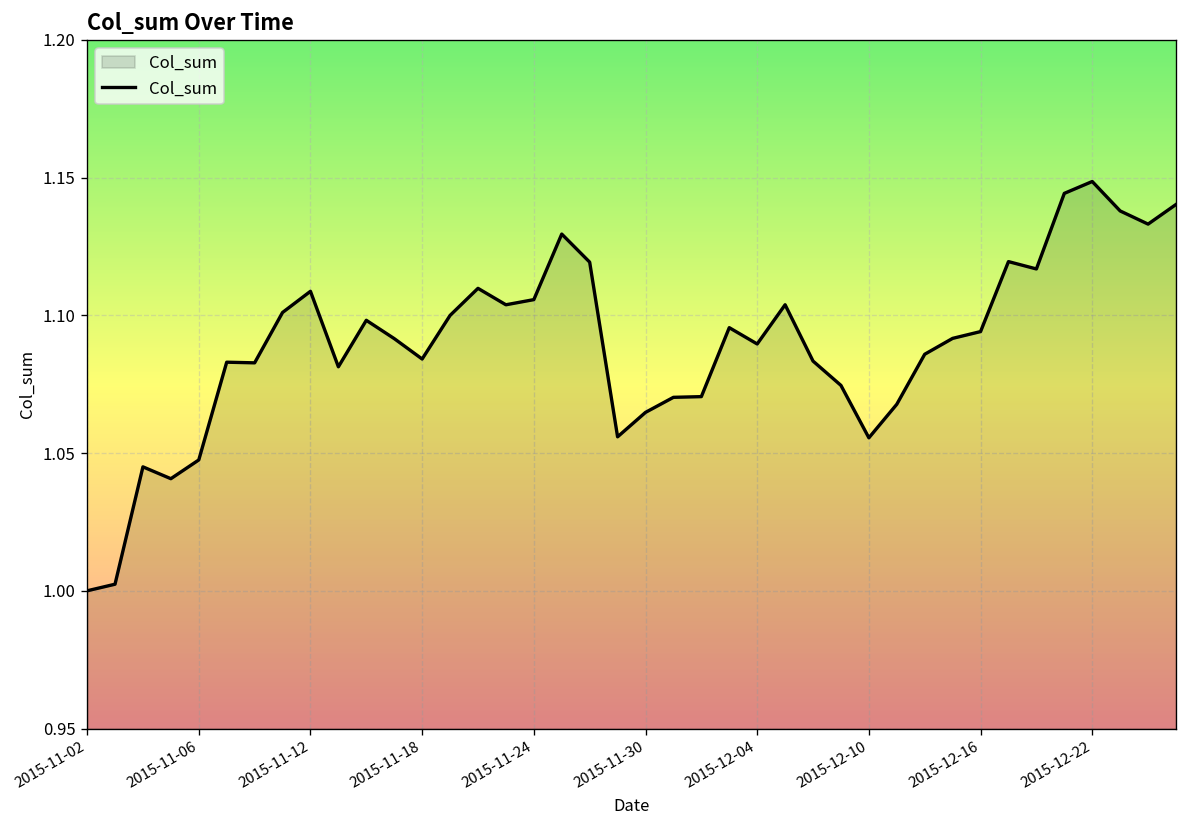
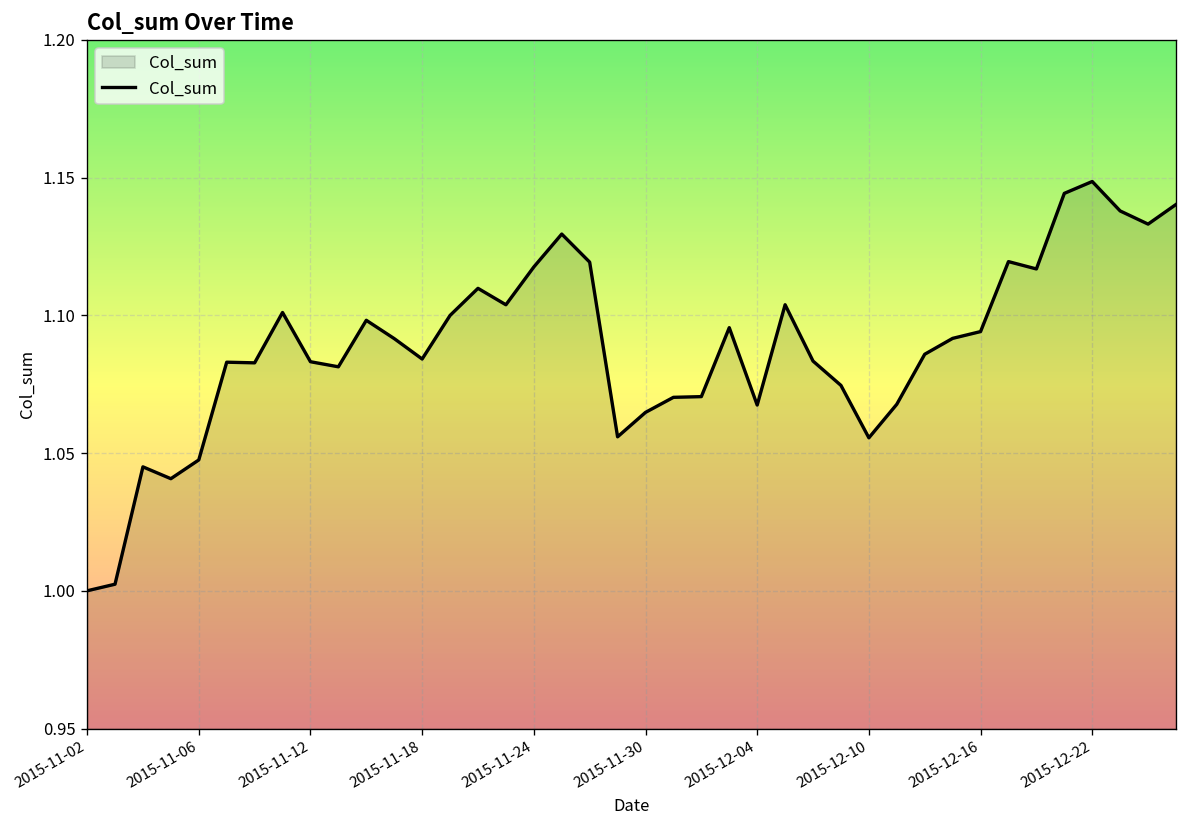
  {
    "2015-11-02": 1.000,
    "2015-11-06": 1.048,
-   "2015-11-12": 1.109,
+   "2015-11-12": 1.083,
    "2015-11-18": 1.084,
-   "2015-11-24": 1.106,
+   "2015-11-24": 1.118,
    "2015-11-30": 1.065,
-   "2015-12-04": 1.090,
+   "2015-12-04": 1.067,
    "2015-12-10": 1.056,
    "2015-12-16": 1.094,
    "2015-12-22": 1.149
  }
